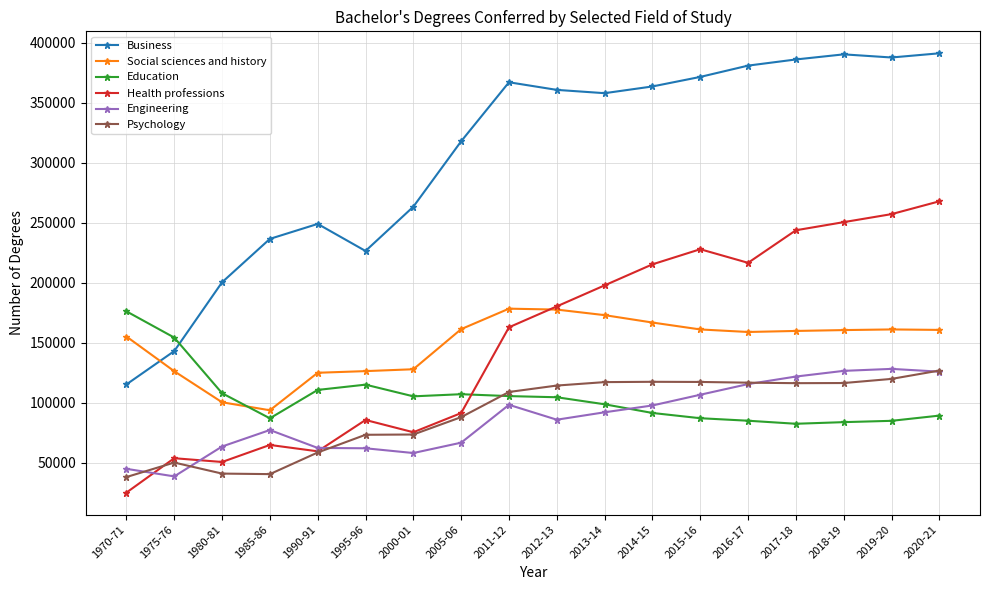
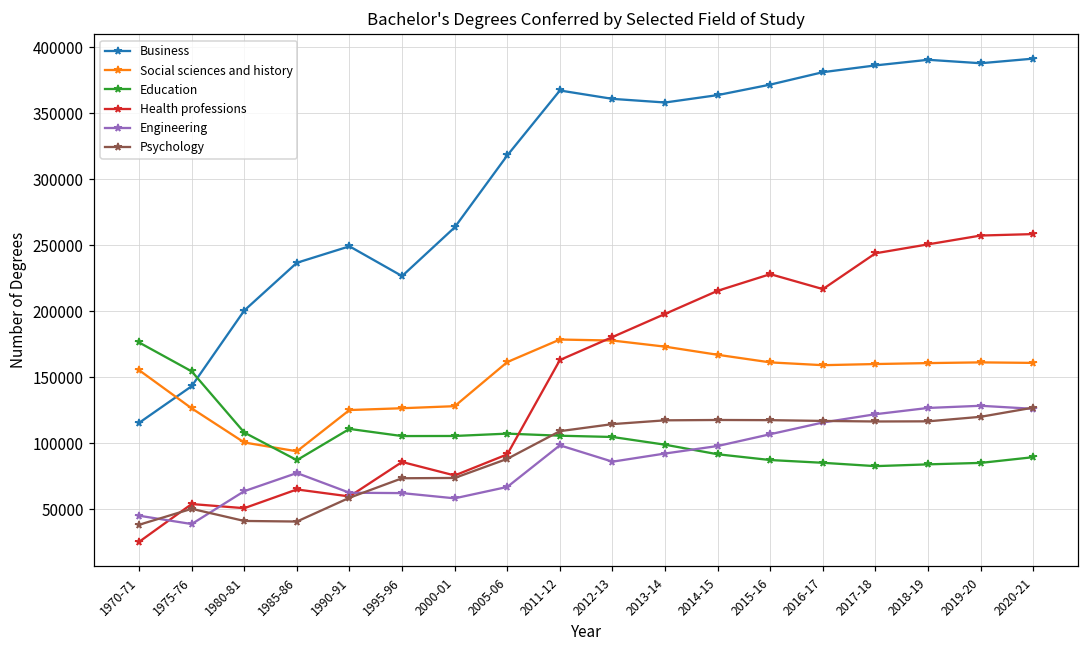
  {
    "Business": {
      "1970-71": 115000,
      "1975-76": 143000,
      "1980-81": 201000,
      "1985-86": 237000,
      "1990-91": 249000,
      "1995-96": 227000,
      "2000-01": 264000,
      "2005-06": 318000,
      "2011-12": 367000,
      "2012-13": 361000,
      "2013-14": 358000,
      "2014-15": 364000,
      "2015-16": 372000,
      "2016-17": 381000,
      "2017-18": 386000,
      "2018-19": 390000,
      "2019-20": 388000,
      "2020-21": 391000
    },
    "Social sciences and history": {
      "1970-71": 155000,
      "1975-76": 126000,
      "1980-81": 101000,
      "1985-86": 94000,
      "1990-91": 125000,
      "1995-96": 126000,
      "2000-01": 128000,
      "2005-06": 161000,
      "2011-12": 179000,
      "2012-13": 178000,
      "2013-14": 173000,
      "2014-15": 167000,
      "2015-16": 161000,
      "2016-17": 159000,
      "2017-18": 160000,
      "2018-19": 161000,
      "2019-20": 161000,
      "2020-21": 161000
    },
    "Education": {
      "1970-71": 176000,
      "1975-76": 154000,
      "1980-81": 108000,
      "1985-86": 87000,
      "1990-91": 111000,
-     "1995-96": 115000,
+     "1995-96": 105000,
      "2000-01": 105000,
      "2005-06": 107000,
      "2011-12": 106000,
      "2012-13": 105000,
      "2013-14": 99000,
      "2014-15": 92000,
      "2015-16": 87000,
      "2016-17": 85000,
      "2017-18": 83000,
      "2018-19": 84000,
      "2019-20": 85000,
      "2020-21": 89000
    },
    "Health professions": {
      "1970-71": 25000,
      "1975-76": 54000,
      "1980-81": 51000,
      "1985-86": 65000,
      "1995-96": 86000,
      "2005-06": 92000,
      "2011-12": 163000,
      "2012-13": 180000,
      "2013-14": 198000,
      "2014-15": 215000,
      "2015-16": 228000,
      "2016-17": 217000,
      "2017-18": 244000,
      "2018-19": 251000,
      "2019-20": 257000,
-     "2020-21": 268000
+     "2020-21": 258000
    },
    "Engineering": {
      "1970-71": 45000,
      "1975-76": 39000,
      "1980-81": 64000,
      "1985-86": 77000,
      "1990-91": 62000,
      "1995-96": 62000,
      "2000-01": 58000,
      "2005-06": 67000,
      "2011-12": 98000,
      "2012-13": 86000,
      "2013-14": 92000,
      "2014-15": 98000,
      "2015-16": 107000,
      "2017-18": 122000,
      "2018-19": 127000,
      "2019-20": 128000
    },
    "Psychology": {
      "1970-71": 38000,
      "1975-76": 50000,
      "1980-81": 41000,
      "1985-86": 41000,
      "1995-96": 73000,
      "2005-06": 88000,
      "2011-12": 109000,
      "2012-13": 114000,
      "2013-14": 117000,
      "2014-15": 118000,
      "2015-16": 117000,
      "2017-18": 116000,
      "2018-19": 117000,
      "2019-20": 120000
    }
  }
